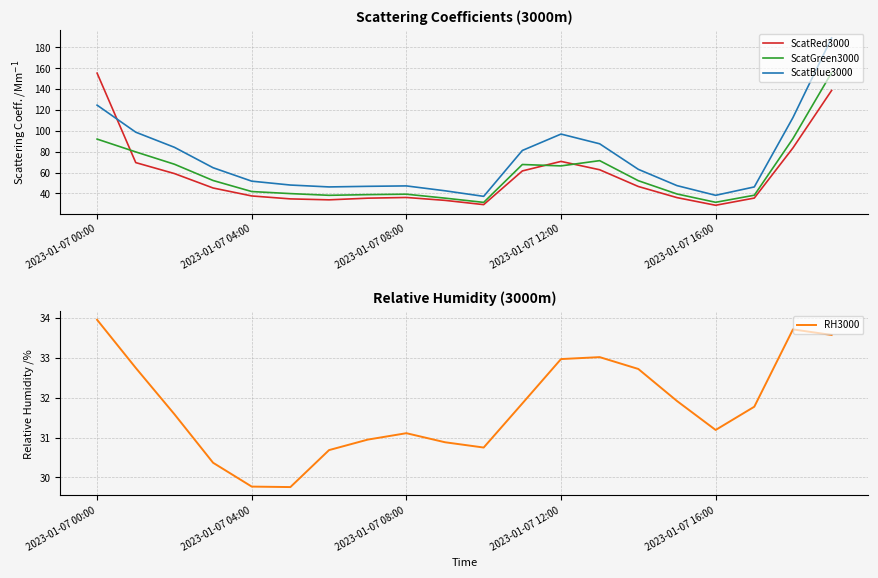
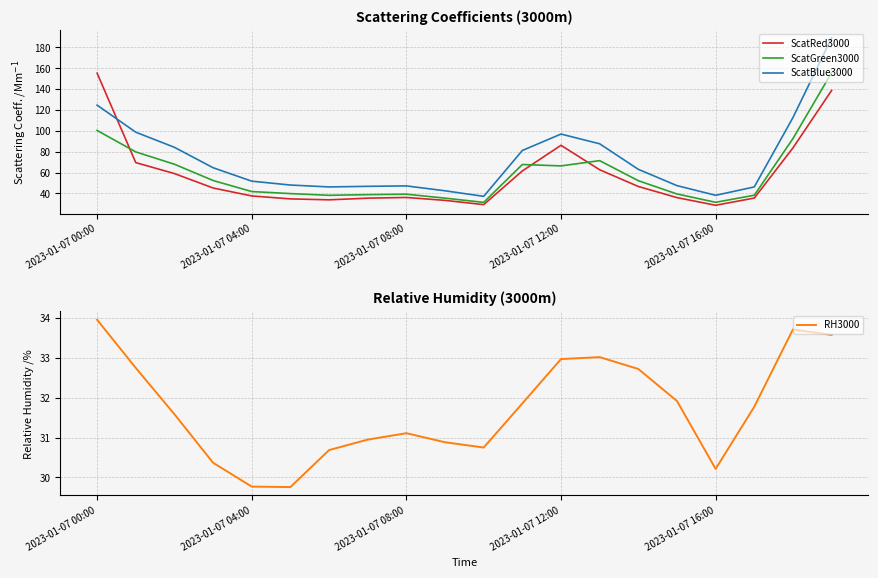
  {
    "Scattering Coefficients (3000m)": {
      "ScatRed3000": {
        "2023-01-07 00:00": 155,
        "2023-01-07 04:00": 38,
        "2023-01-07 08:00": 36,
-       "2023-01-07 12:00": 71,
+       "2023-01-07 12:00": 86,
        "2023-01-07 16:00": 29
      },
      "ScatGreen3000": {
-       "2023-01-07 00:00": 92,
+       "2023-01-07 00:00": 100,
        "2023-01-07 04:00": 42,
        "2023-01-07 08:00": 39,
        "2023-01-07 12:00": 66,
        "2023-01-07 16:00": 31
      },
      "ScatBlue3000": {
        "2023-01-07 00:00": 125,
        "2023-01-07 04:00": 52,
        "2023-01-07 08:00": 47,
        "2023-01-07 12:00": 97,
        "2023-01-07 16:00": 38
      }
    },
    "Relative Humidity (3000m)": {
      "2023-01-07 00:00": 33.9,
      "2023-01-07 04:00": 29.8,
      "2023-01-07 08:00": 31.1,
      "2023-01-07 12:00": 33.0,
-     "2023-01-07 16:00": 31.2
+     "2023-01-07 16:00": 30.2
    }
  }
